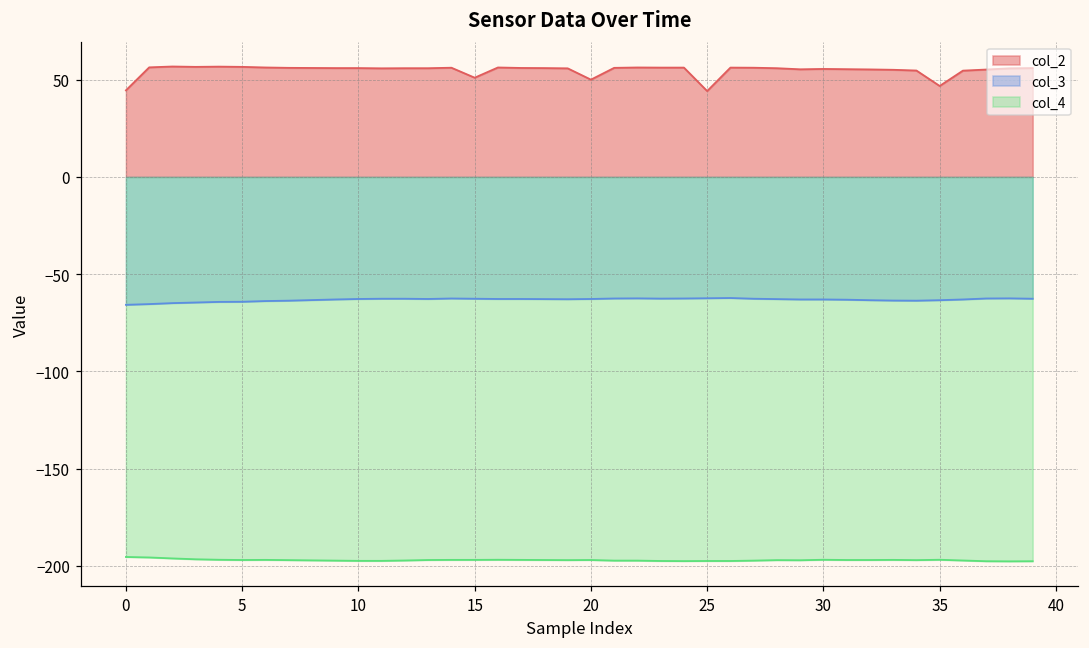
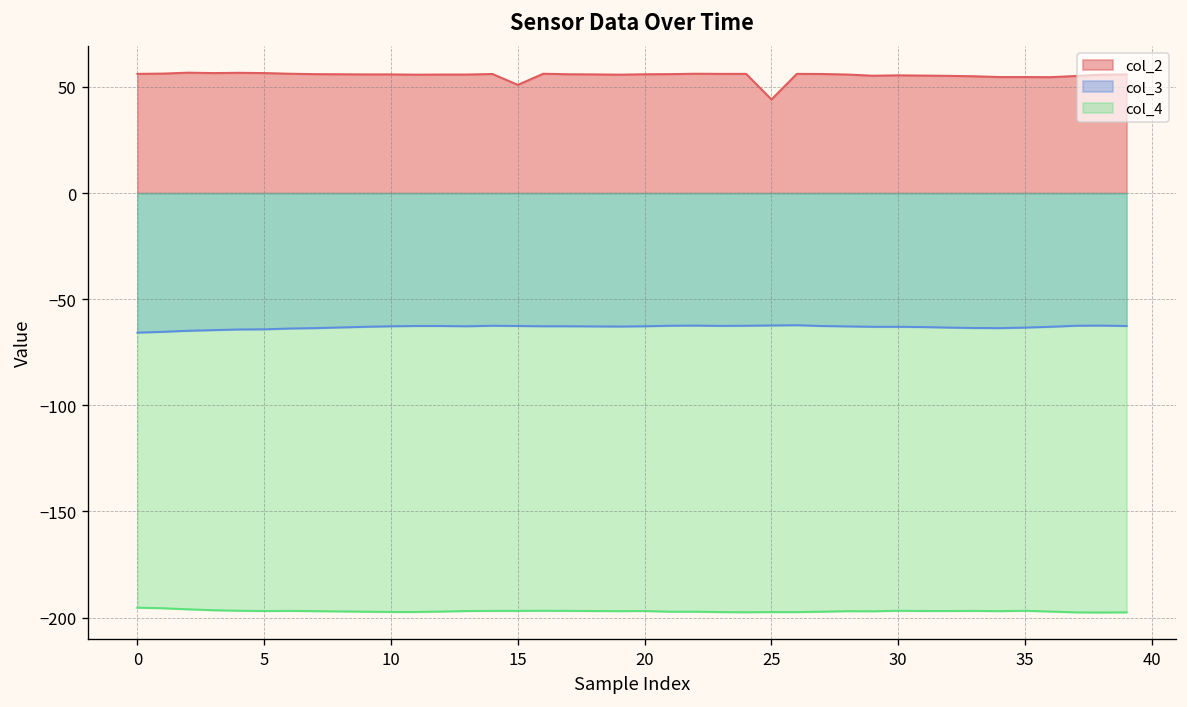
  {
    "col_2": {
-     "0": 45,
+     "0": 56,
      "5": 57,
      "10": 56,
      "15": 51,
-     "20": 50,
+     "20": 56,
      "25": 44,
      "30": 56,
-     "35": 47
+     "35": 55
    }
  }
